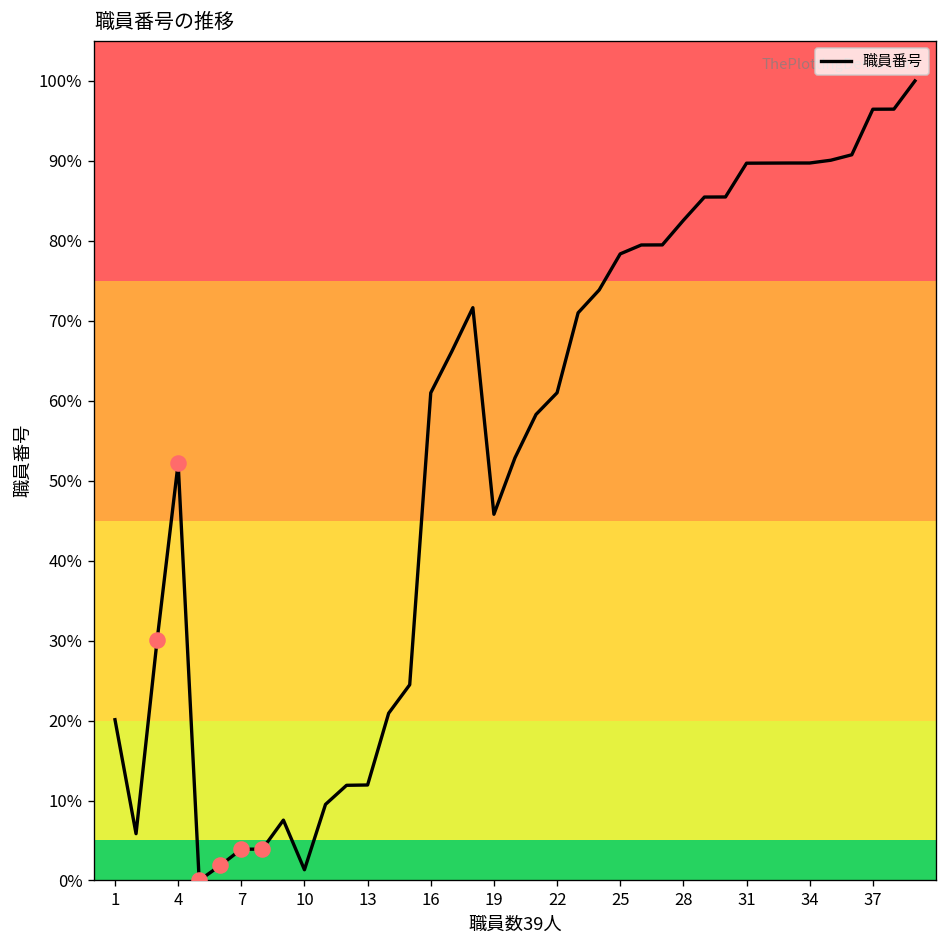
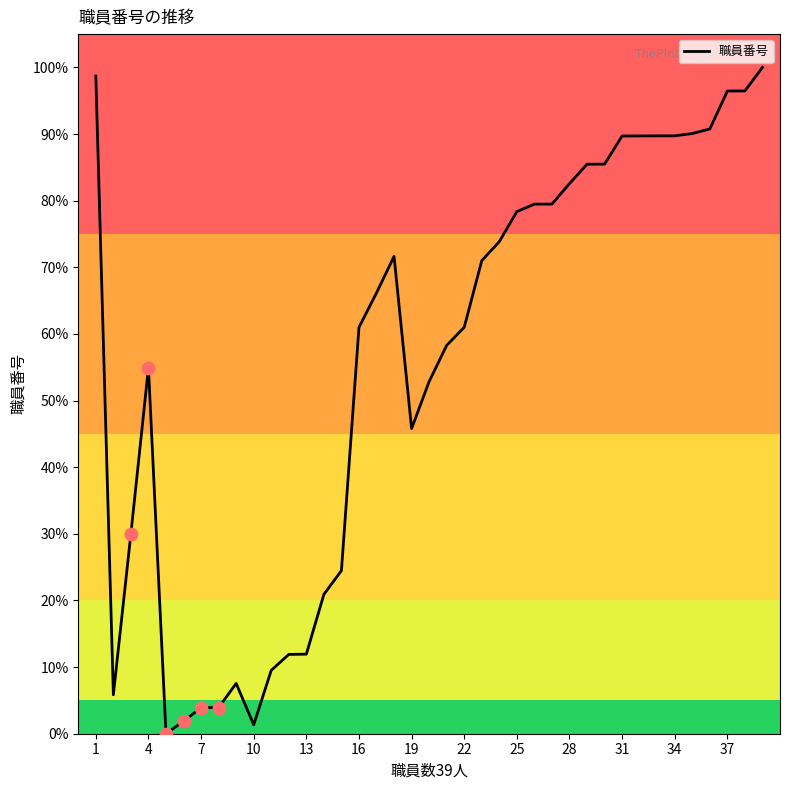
  {
    "職員番号": {
-     "1": "20%",
-     "4": "52%",
+     "1": "99%",
+     "4": "55%",
      "10": "1%",
      "13": "12%",
      "16": "61%",
      "19": "46%",
      "22": "61%",
      "25": "78%",
      "28": "83%",
      "31": "90%",
      "34": "90%",
      "37": "96%"
    }
  }
